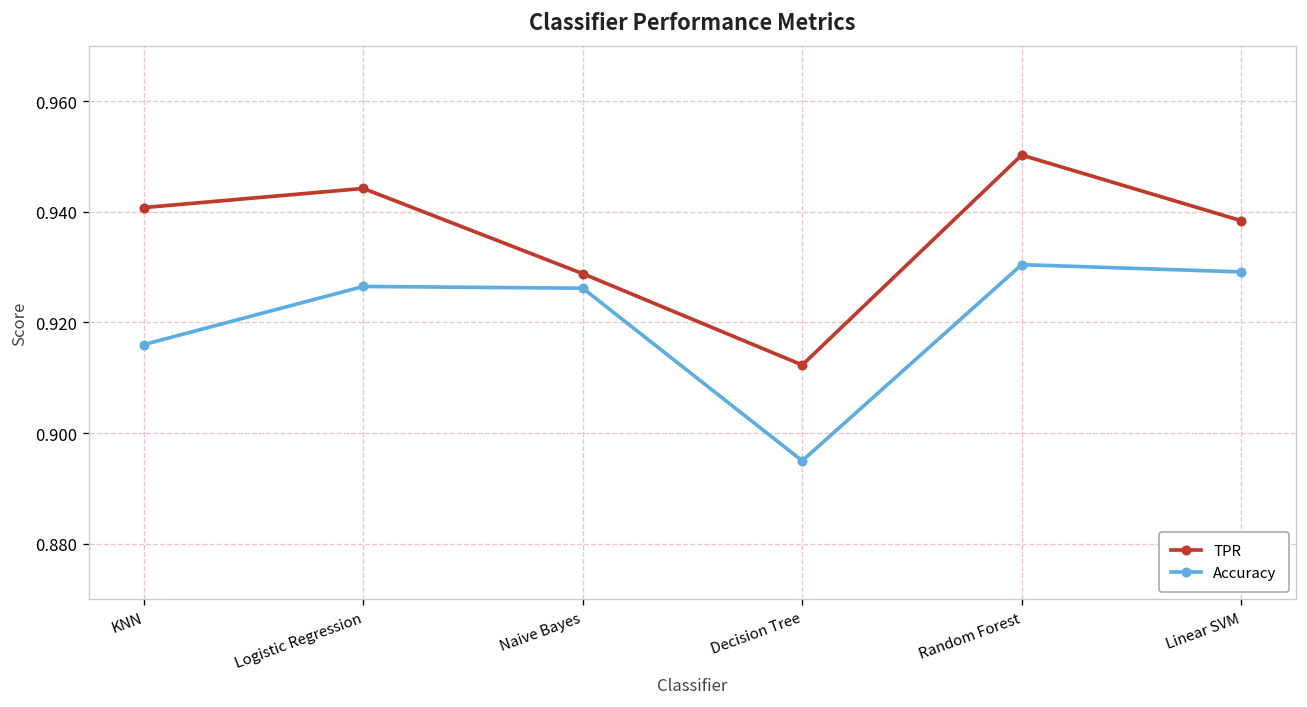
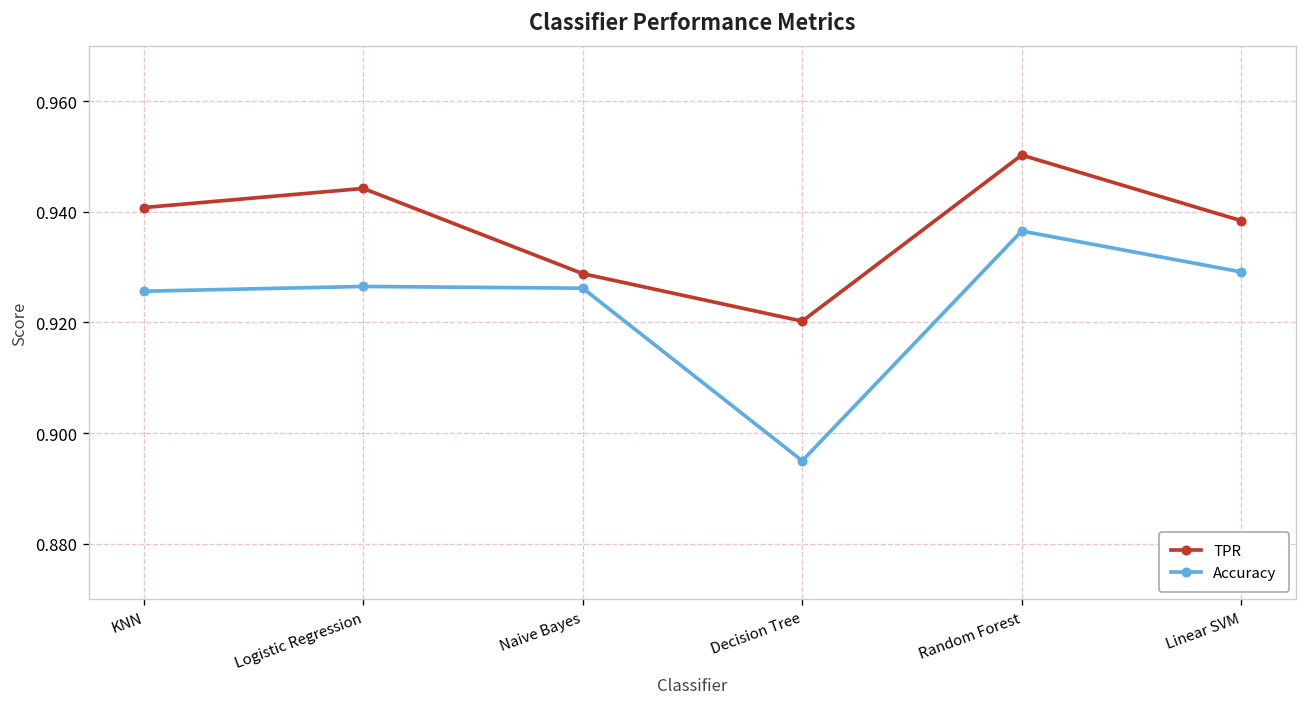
  {
    "TPR": {
      "KNN": 0.941,
      "Logistic Regression": 0.944,
      "Naive Bayes": 0.929,
-     "Decision Tree": 0.912,
+     "Decision Tree": 0.920,
      "Random Forest": 0.950,
      "Linear SVM": 0.938
    },
    "Accuracy": {
-     "KNN": 0.916,
+     "KNN": 0.926,
      "Logistic Regression": 0.927,
      "Naive Bayes": 0.926,
      "Decision Tree": 0.895,
-     "Random Forest": 0.930,
+     "Random Forest": 0.937,
      "Linear SVM": 0.929
    }
  }
